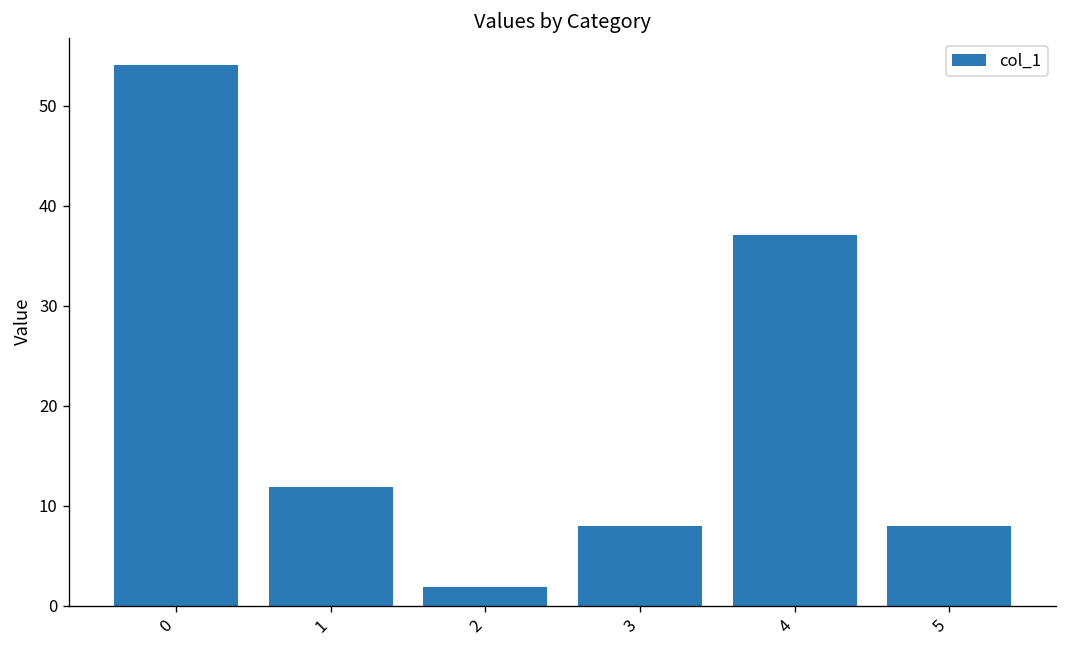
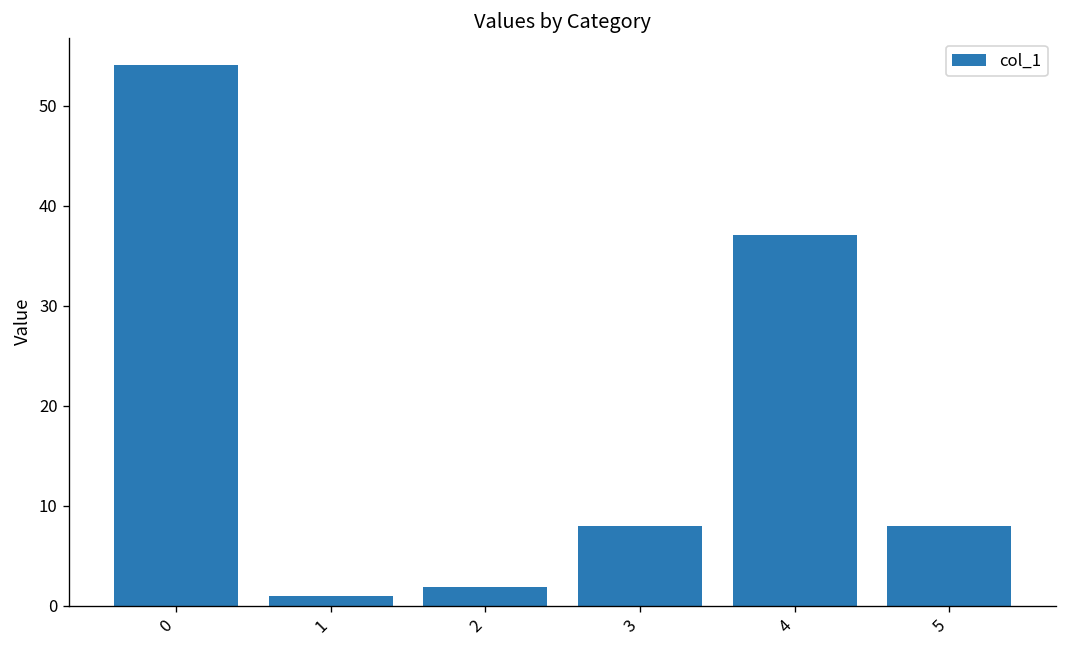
  {
    "0": 54,
-   "1": 12,
+   "1": 1,
    "2": 2,
    "3": 8,
    "4": 37,
    "5": 8
  }
